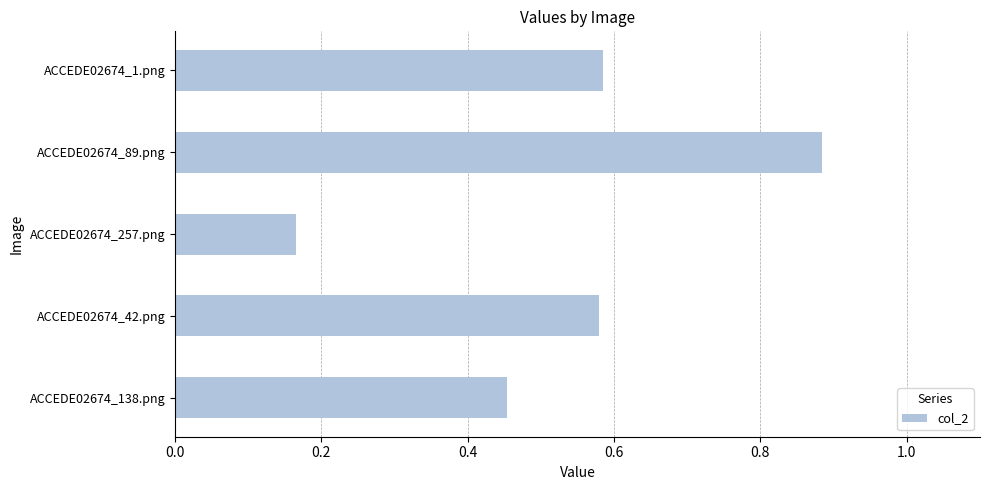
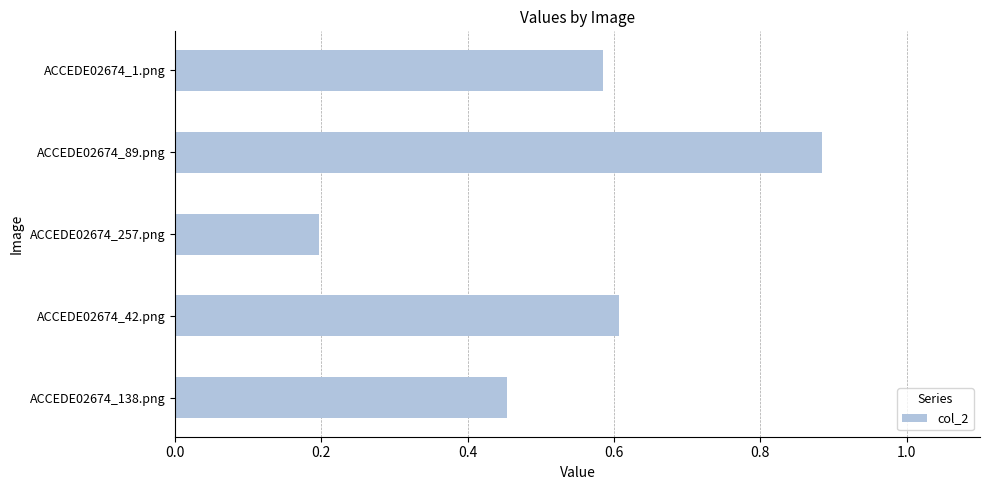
  {
    "ACCEDE02674_1.png": 0.59,
    "ACCEDE02674_89.png": 0.88,
-   "ACCEDE02674_257.png": 0.17,
-   "ACCEDE02674_42.png": 0.58,
+   "ACCEDE02674_257.png": 0.20,
+   "ACCEDE02674_42.png": 0.61,
    "ACCEDE02674_138.png": 0.45
  }
